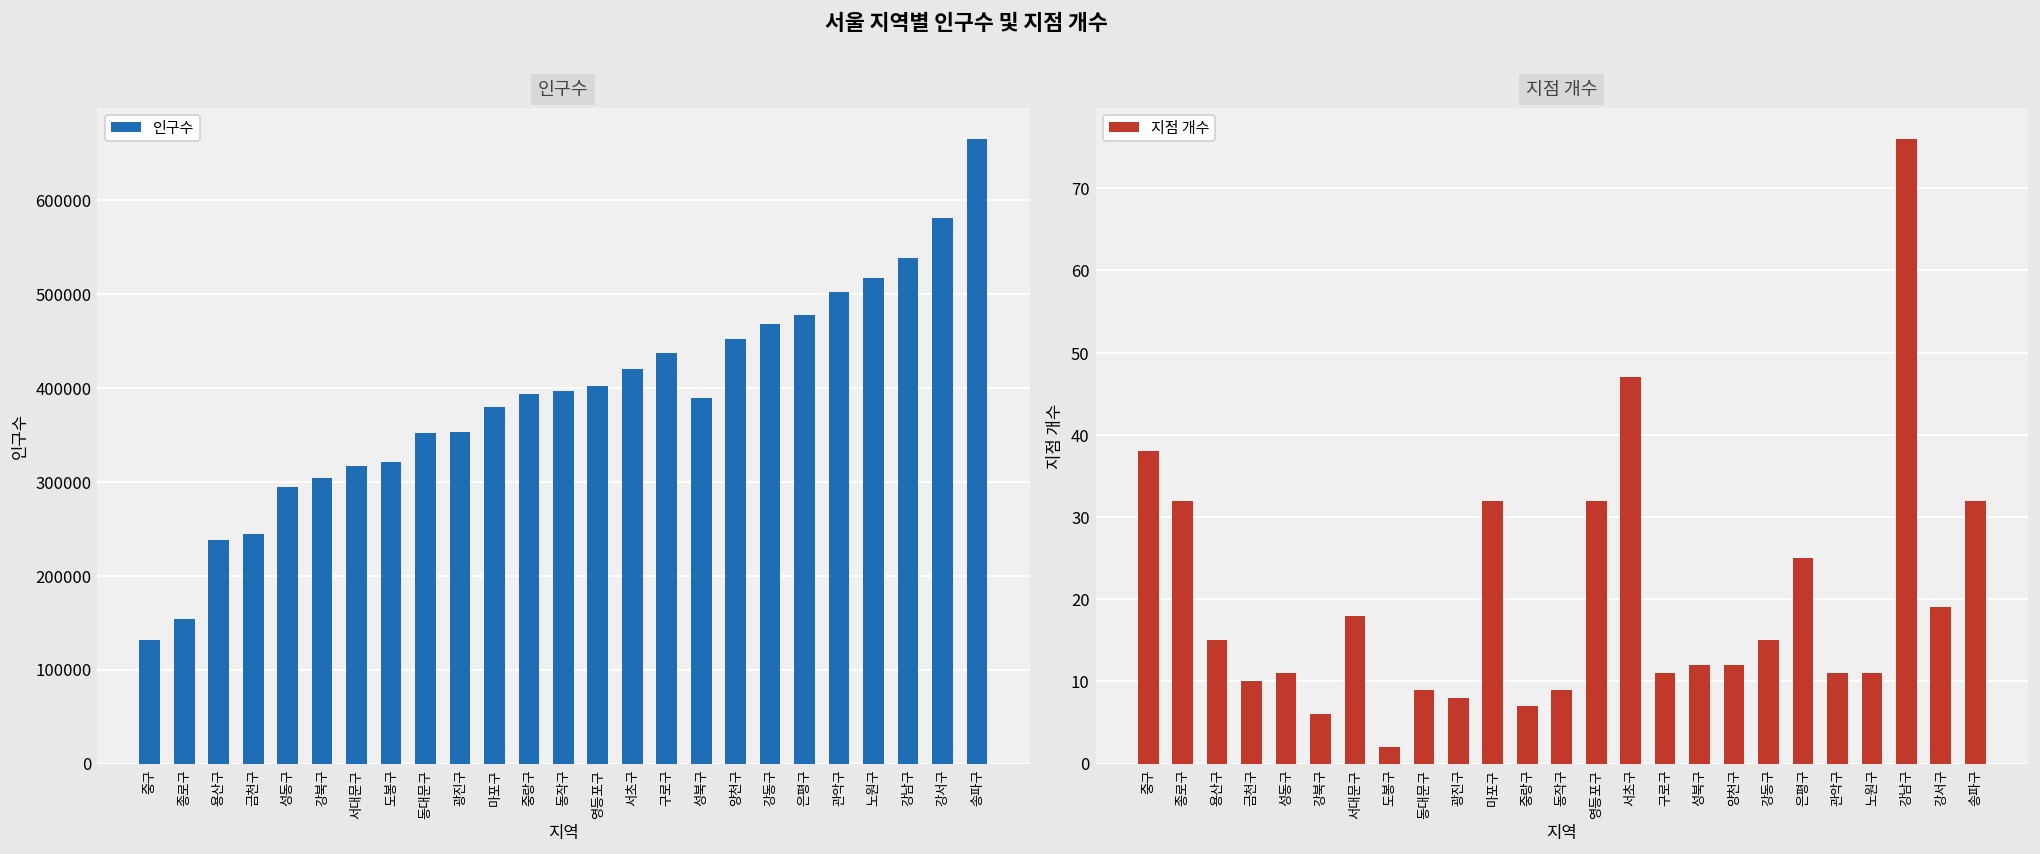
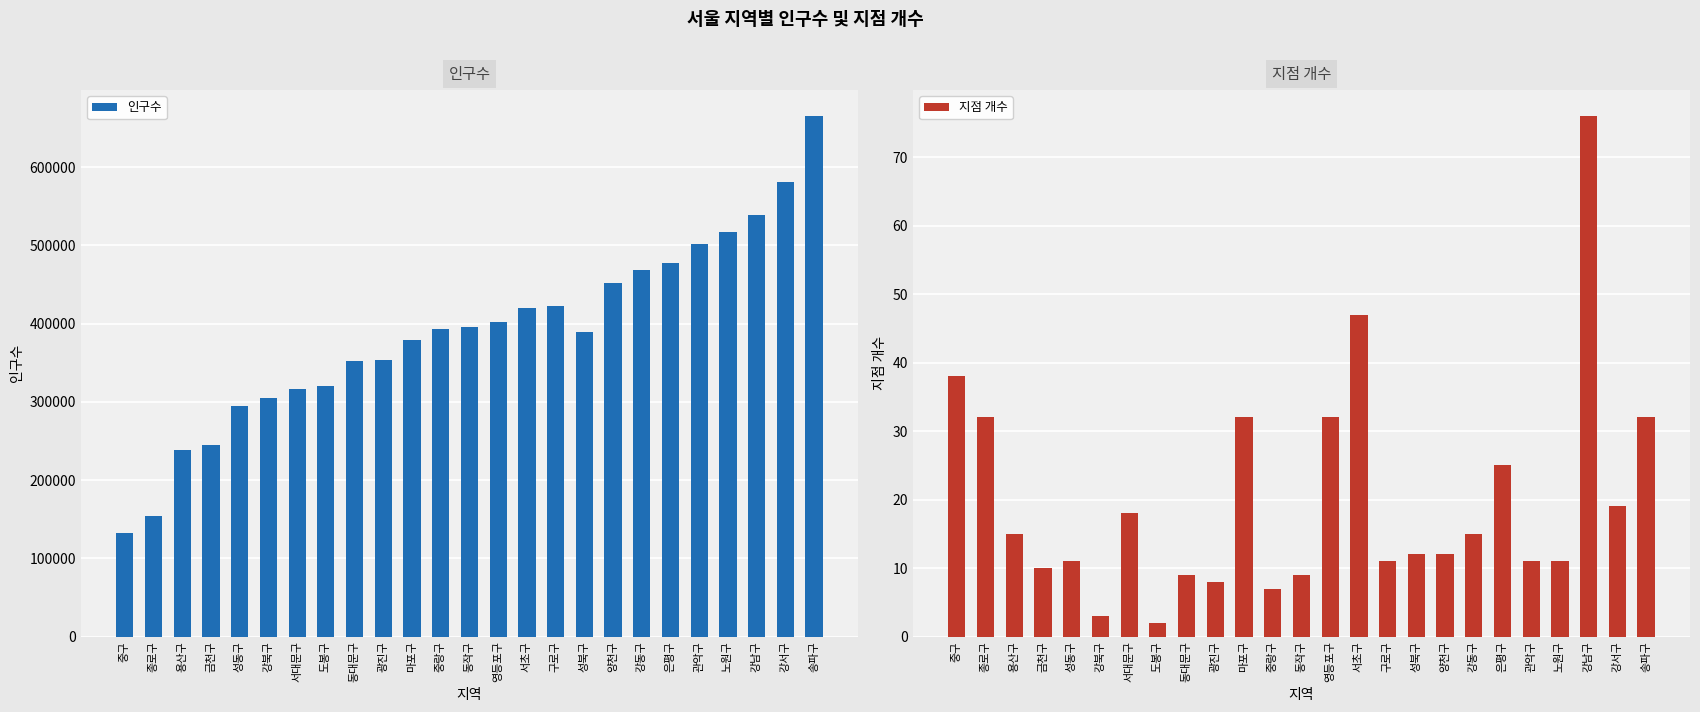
  {
    "인구수": {
      "중구": 130000,
      "종로구": 150000,
      "용산구": 240000,
      "금천구": 240000,
      "성동구": 290000,
      "강북구": 300000,
      "서대문구": 320000,
      "도봉구": 320000,
      "동대문구": 350000,
      "광진구": 350000,
      "마포구": 380000,
      "중랑구": 390000,
      "동작구": 400000,
      "영등포구": 400000,
      "서초구": 420000,
-     "구로구": 440000,
+     "구로구": 420000,
      "성북구": 390000,
      "양천구": 450000,
      "강동구": 470000,
      "은평구": 480000,
      "관악구": 500000,
      "노원구": 520000,
      "강남구": 540000,
      "강서구": 580000,
      "송파구": 660000
    },
    "지점 개수": {
      "중구": 38,
      "종로구": 32,
      "용산구": 15,
      "금천구": 10,
      "성동구": 11,
-     "강북구": 6,
+     "강북구": 3,
      "서대문구": 18,
      "도봉구": 2,
      "동대문구": 9,
      "광진구": 8,
      "마포구": 32,
      "중랑구": 7,
      "동작구": 9,
      "영등포구": 32,
      "서초구": 47,
      "구로구": 11,
      "성북구": 12,
      "양천구": 12,
      "강동구": 15,
      "은평구": 25,
      "관악구": 11,
      "노원구": 11,
      "강남구": 76,
      "강서구": 19,
      "송파구": 32
    }
  }
